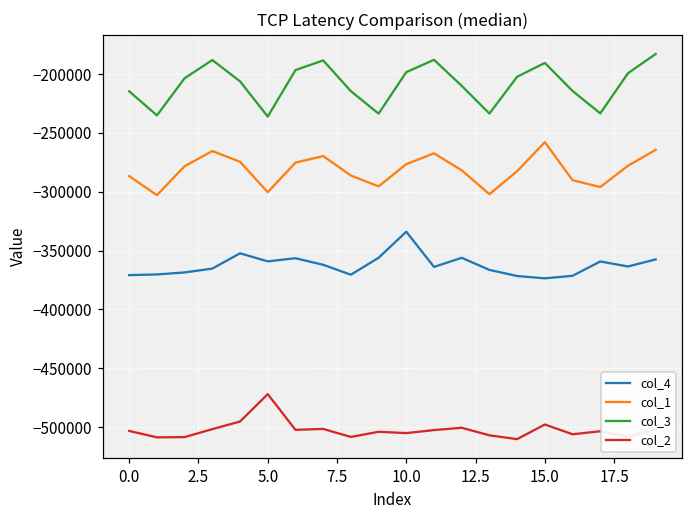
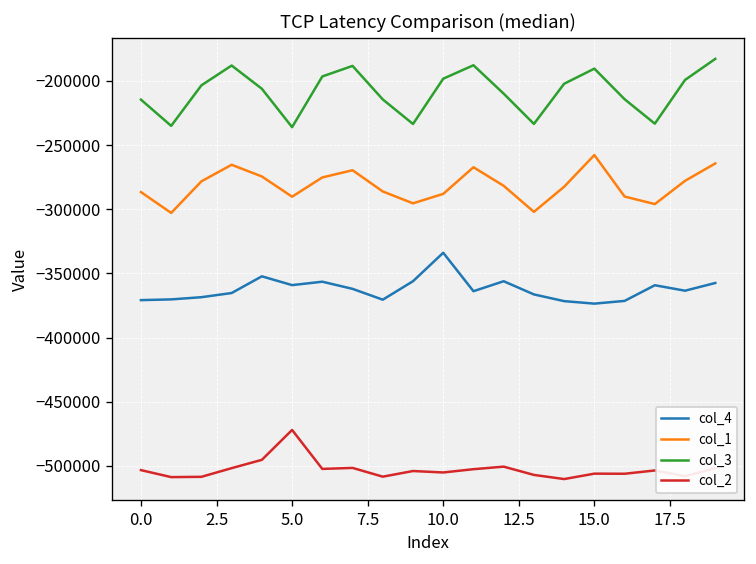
  {
    "col_4": {
      "0.0": -371000,
      "5.0": -359000,
      "10.0": -334000,
      "15.0": -374000
    },
    "col_1": {
      "0.0": -287000,
-     "5.0": -300000,
-     "10.0": -277000,
+     "5.0": -290000,
+     "10.0": -288000,
      "15.0": -258000
    },
    "col_3": {
      "0.0": -215000,
      "5.0": -236000,
      "10.0": -198000,
      "15.0": -190000
    },
    "col_2": {
      "0.0": -503000,
      "5.0": -472000,
      "10.0": -505000,
-     "15.0": -498000
+     "15.0": -506000
    }
  }
